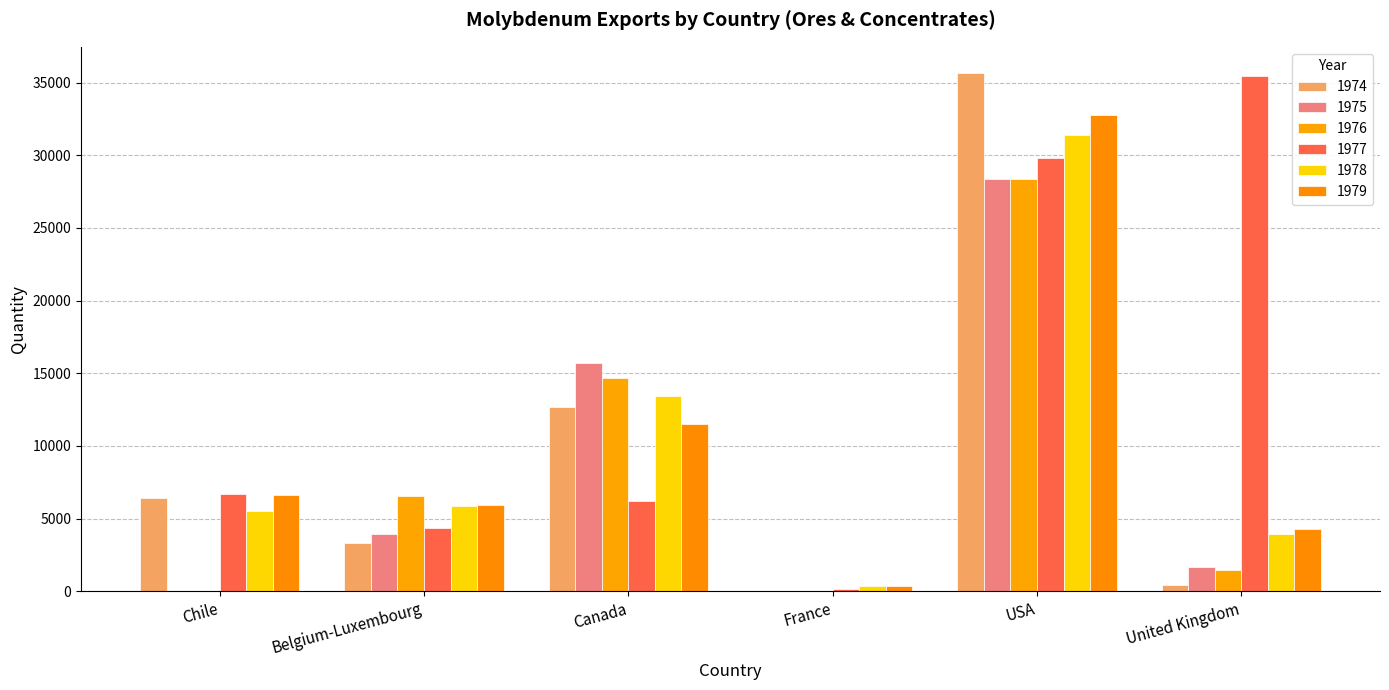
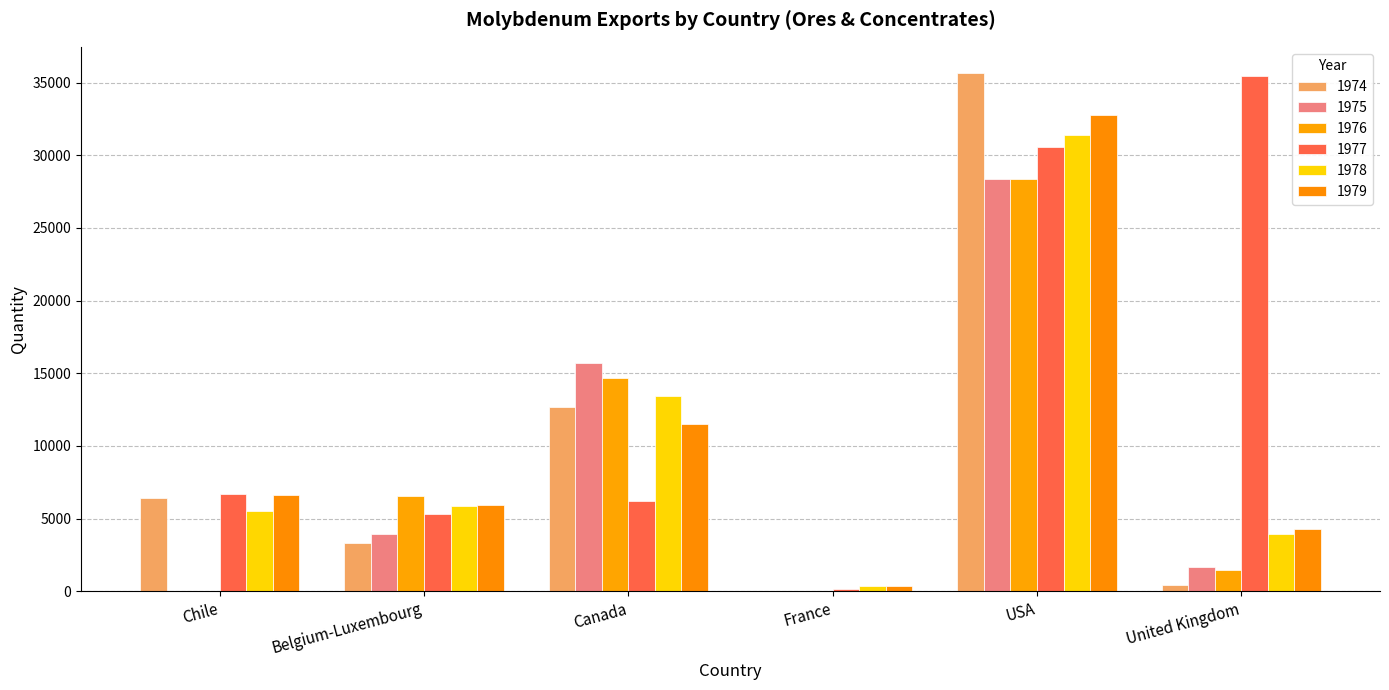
  {
    "1977": {
      "Chile": 6700,
-     "Belgium-Luxembourg": 4300,
+     "Belgium-Luxembourg": 5300,
      "Canada": 6200,
-     "USA": 29800,
+     "USA": 30500,
      "United Kingdom": 35400
    }
  }
